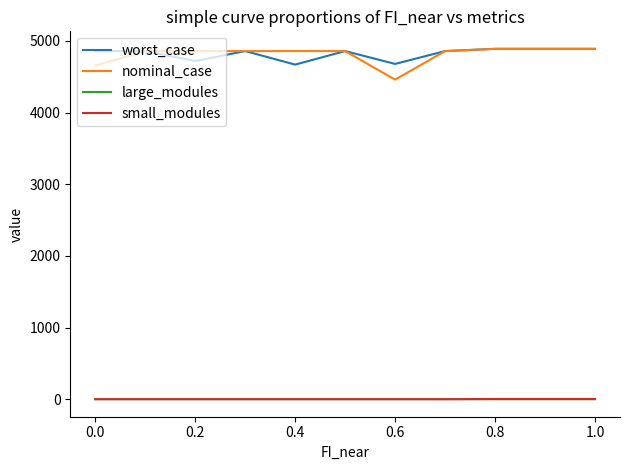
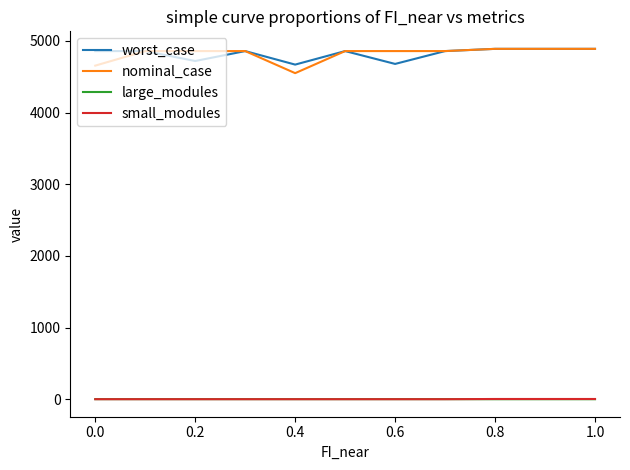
  {
    "worst_case": {
      "0.4": 4700,
      "0.6": 4700
    },
    "nominal_case": {
-     "0.4": 4900,
-     "0.6": 4500
+     "0.4": 4500,
+     "0.6": 4900
    },
    "small_modules": {
      "0.0": 0,
      "0.2": 0,
      "0.4": 0,
      "0.6": 0,
      "0.8": 0,
      "1.0": 0
    }
  }
